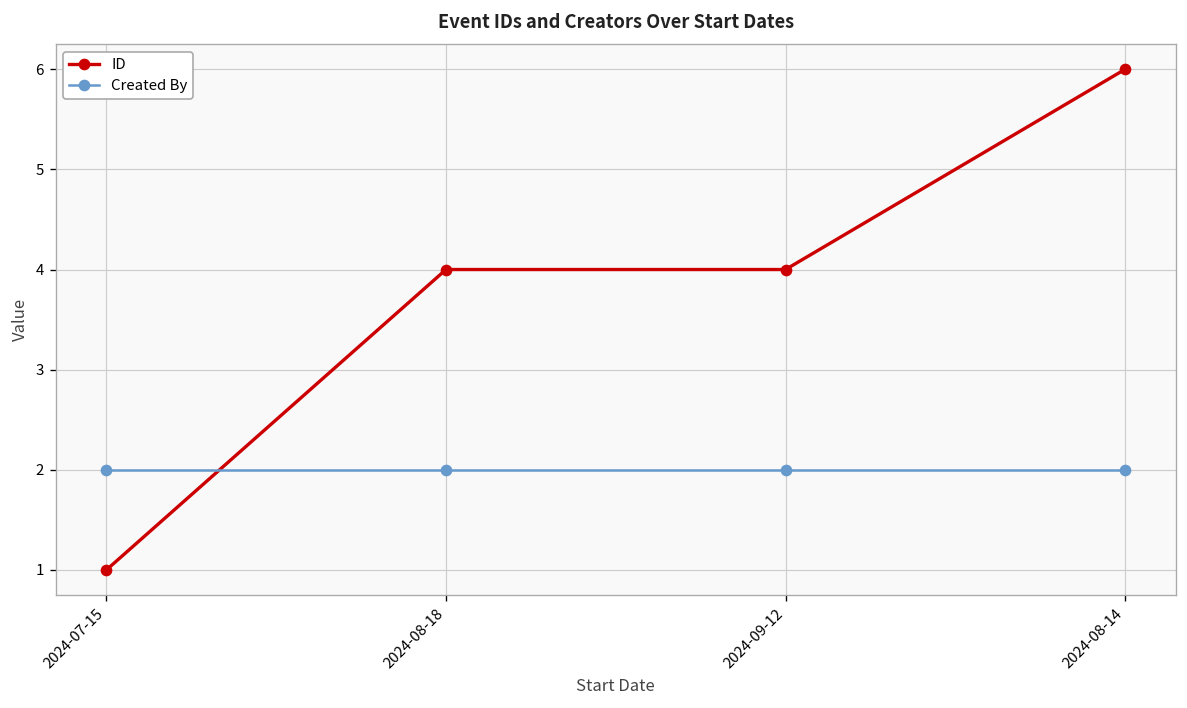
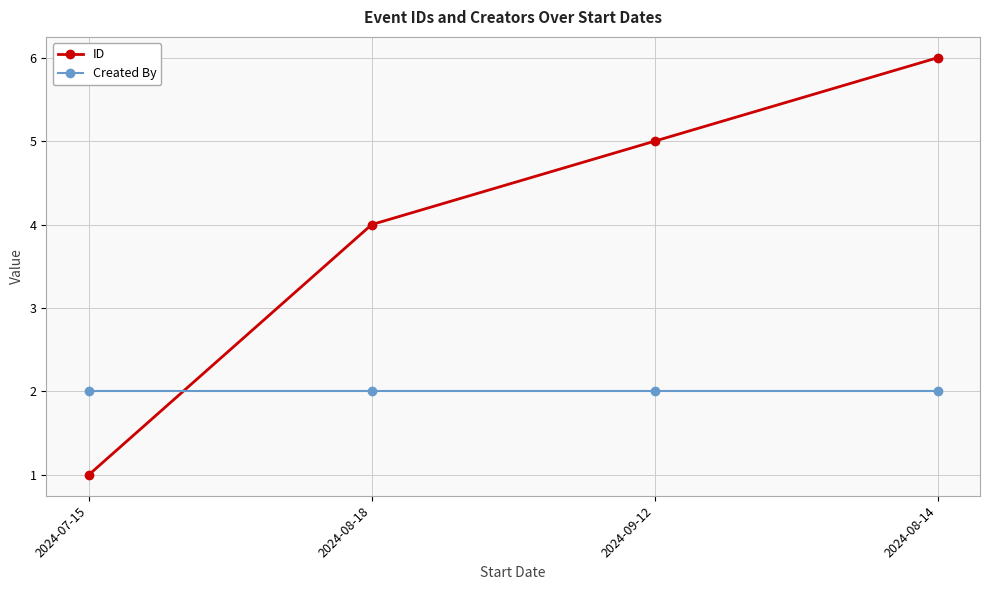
  {
    "ID": {
      "2024-07-15": 1,
      "2024-08-18": 4,
-     "2024-09-12": 4,
+     "2024-09-12": 5,
      "2024-08-14": 6
    },
    "Created By": {
      "2024-07-15": 2,
      "2024-08-18": 2,
      "2024-09-12": 2,
      "2024-08-14": 2
    }
  }
